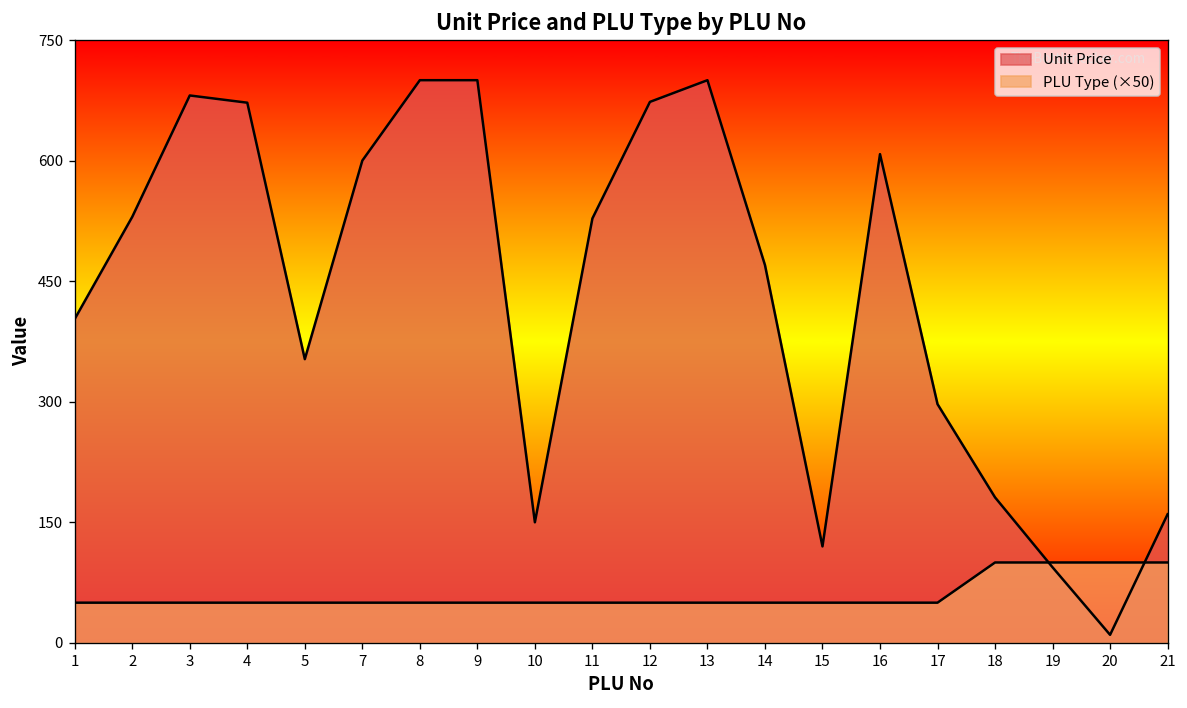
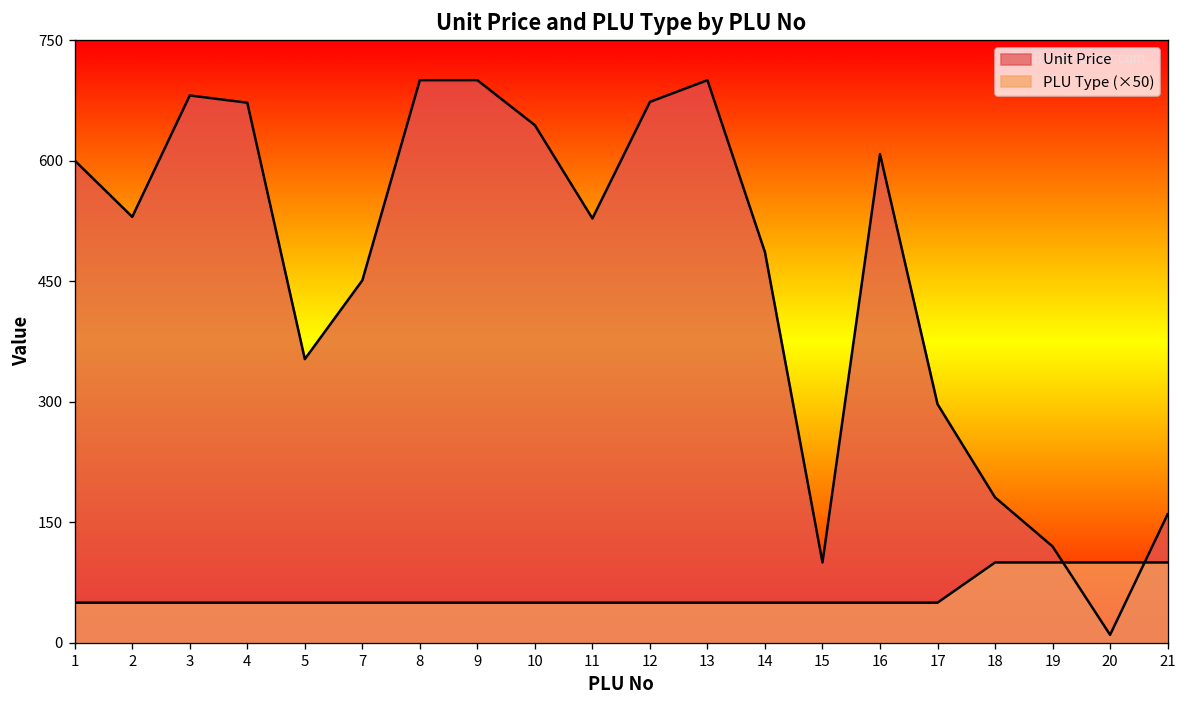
  {
    "Unit Price": {
-     "1": 400,
+     "1": 600,
      "2": 530,
      "3": 680,
      "4": 670,
      "5": 350,
-     "7": 600,
+     "7": 450,
      "8": 700,
      "9": 700,
-     "10": 150,
+     "10": 640,
      "11": 530,
      "12": 670,
      "13": 700,
-     "14": 470,
-     "15": 120,
+     "14": 490,
+     "15": 100,
      "16": 610,
      "17": 300,
      "18": 180,
-     "19": 90,
+     "19": 120,
      "20": 10,
      "21": 160
    },
    "PLU Type (×50)": {
      "1": 50,
      "2": 50,
      "3": 50,
      "4": 50,
      "5": 50,
      "7": 50,
      "8": 50,
      "9": 50,
      "10": 50,
      "11": 50,
      "12": 50,
      "13": 50,
      "14": 50,
      "15": 50,
      "16": 50,
      "17": 50,
      "18": 100,
      "19": 100,
      "20": 100,
      "21": 100
    }
  }
